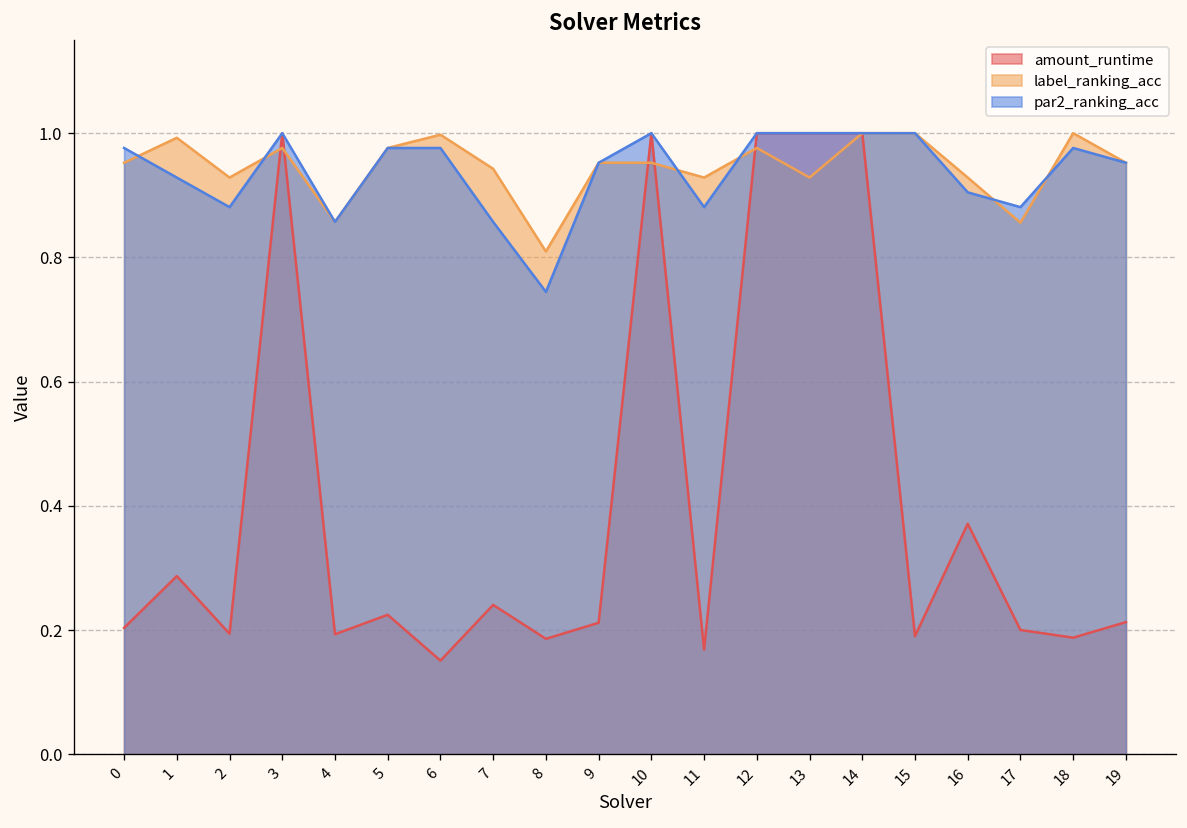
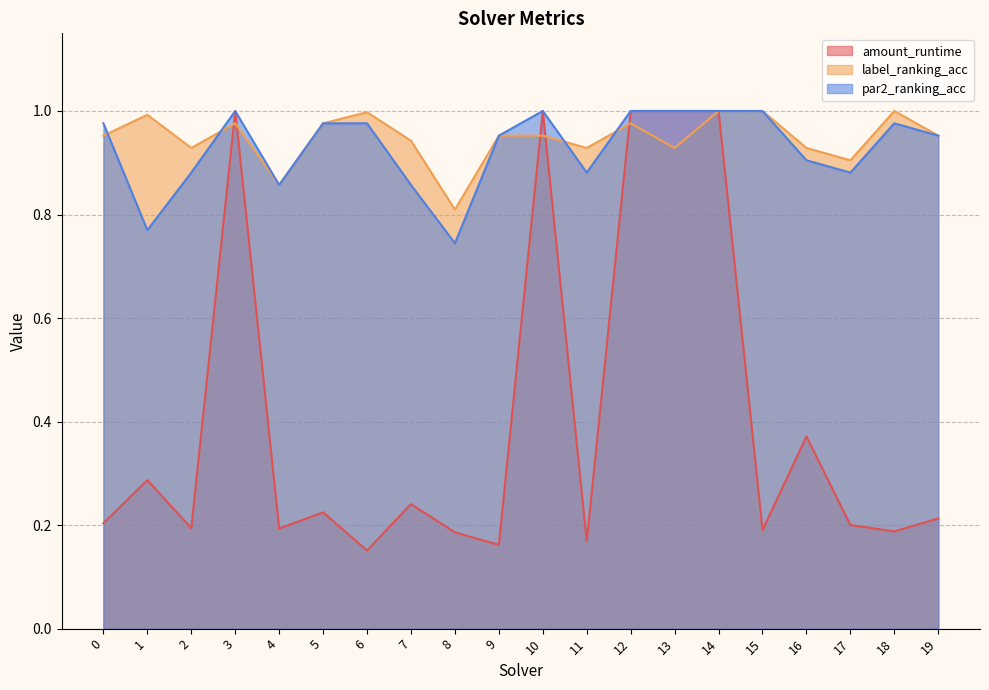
  {
    "amount_runtime": {
      "0": 0.20,
      "1": 0.29,
      "2": 0.19,
      "4": 0.19,
      "5": 0.22,
      "6": 0.15,
      "7": 0.24,
      "8": 0.19,
-     "9": 0.21,
+     "9": 0.16,
      "11": 0.17,
      "15": 0.19,
      "16": 0.37,
      "17": 0.20,
      "18": 0.19,
      "19": 0.21
    },
    "label_ranking_acc": {
      "0": 0.95,
      "1": 0.99,
      "2": 0.93,
      "3": 0.98,
      "6": 1.00,
      "7": 0.94,
      "8": 0.81,
      "10": 0.95,
      "11": 0.93,
      "12": 0.98,
      "13": 0.93,
      "16": 0.93,
-     "17": 0.86,
+     "17": 0.90,
      "18": 1.00
    },
    "par2_ranking_acc": {
      "0": 0.98,
-     "1": 0.93,
+     "1": 0.77,
      "2": 0.88,
      "6": 0.98,
      "7": 0.86,
      "8": 0.74,
      "11": 0.88,
      "16": 0.90,
      "17": 0.88,
      "18": 0.98
    }
  }
